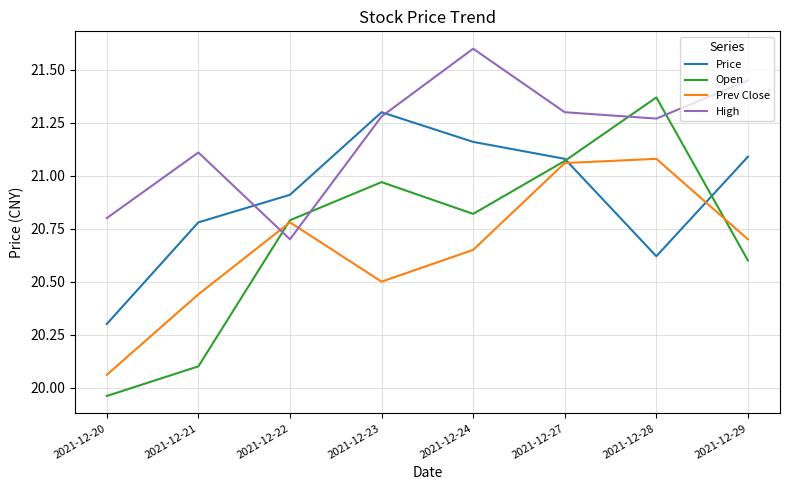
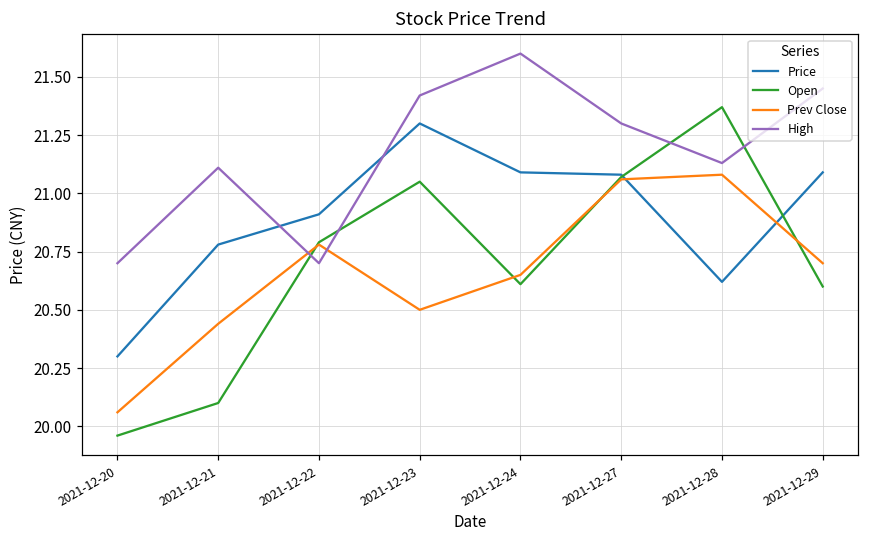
  {
    "Price": {
      "2021-12-20": 20.30,
      "2021-12-21": 20.78,
      "2021-12-22": 20.91,
      "2021-12-23": 21.30,
-     "2021-12-24": 21.16,
+     "2021-12-24": 21.09,
      "2021-12-28": 20.62,
      "2021-12-29": 21.09
    },
    "Open": {
      "2021-12-20": 19.96,
      "2021-12-21": 20.10,
-     "2021-12-23": 20.97,
-     "2021-12-24": 20.82,
+     "2021-12-23": 21.05,
+     "2021-12-24": 20.61,
      "2021-12-28": 21.37,
      "2021-12-29": 20.60
    },
    "Prev Close": {
      "2021-12-20": 20.06,
      "2021-12-21": 20.44,
      "2021-12-23": 20.50,
      "2021-12-24": 20.65,
      "2021-12-28": 21.08,
      "2021-12-29": 20.70
    },
    "High": {
-     "2021-12-20": 20.8,
+     "2021-12-20": 20.7,
      "2021-12-21": 21.11,
      "2021-12-22": 20.70,
-     "2021-12-23": 21.28,
+     "2021-12-23": 21.42,
      "2021-12-24": 21.60,
      "2021-12-27": 21.30,
-     "2021-12-28": 21.27
+     "2021-12-28": 21.13
    }
  }
